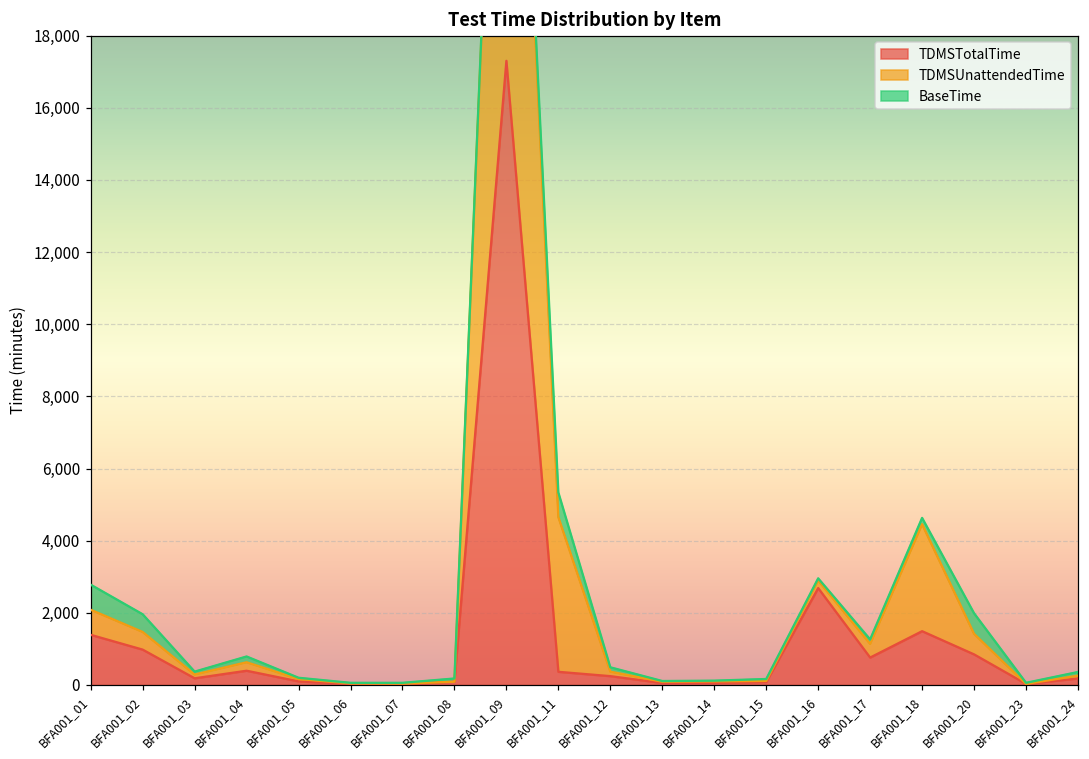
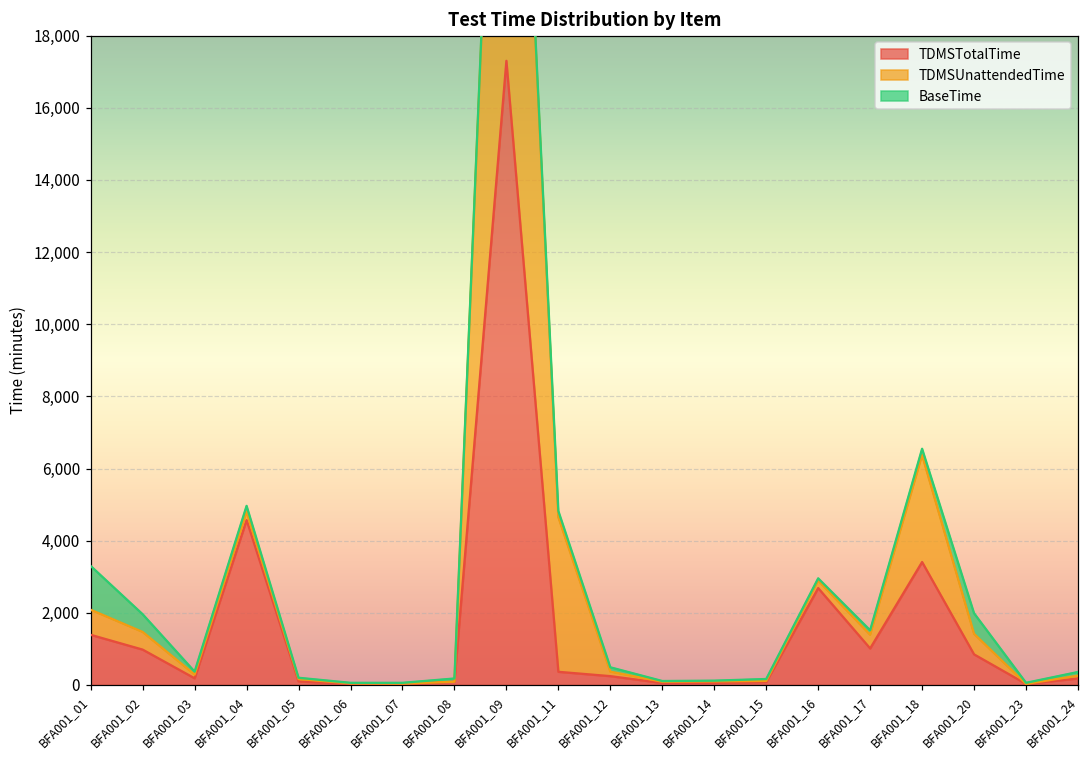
  {
    "TDMSTotalTime": {
      "BFA001_01": "1,400",
      "BFA001_02": "1,000",
      "BFA001_03": "200",
-     "BFA001_04": "400",
+     "BFA001_04": "4,600",
      "BFA001_09": "17,300",
      "BFA001_11": "400",
      "BFA001_12": "200",
      "BFA001_16": "2,700",
-     "BFA001_17": "800",
-     "BFA001_18": "1,500",
+     "BFA001_17": "1,000",
+     "BFA001_18": "3,400",
      "BFA001_20": "800",
      "BFA001_24": "200"
    },
    "TDMSUnattendedTime": {
      "BFA001_01": "700",
      "BFA001_02": "500",
      "BFA001_03": "100",
      "BFA001_04": "200",
      "BFA001_11": "4,300",
      "BFA001_12": "100",
      "BFA001_17": "400",
      "BFA001_18": "3,000",
      "BFA001_20": "600",
      "BFA001_24": "100"
    },
    "BaseTime": {
-     "BFA001_01": "700",
+     "BFA001_01": "1,200",
      "BFA001_02": "500",
      "BFA001_03": "100",
      "BFA001_04": "200",
      "BFA001_08": "100",
-     "BFA001_11": "700",
+     "BFA001_11": "200",
      "BFA001_12": "100",
      "BFA001_17": "100",
      "BFA001_18": "200",
      "BFA001_20": "600",
      "BFA001_24": "100"
    }
  }
